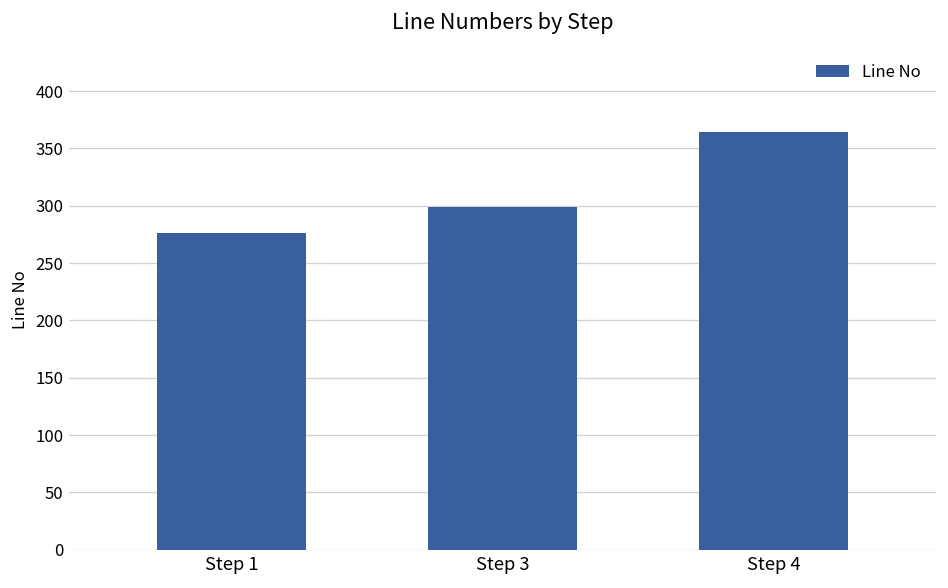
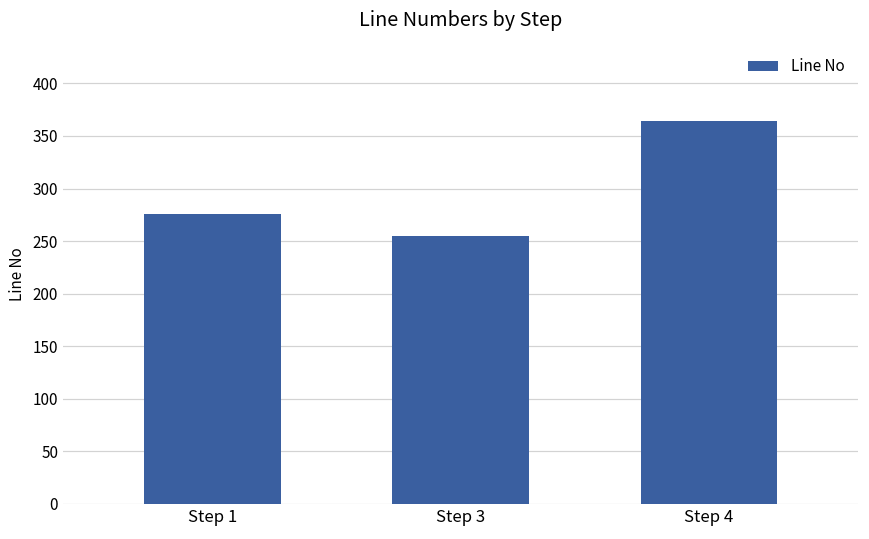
  {
    "Step 1": 280,
-   "Step 3": 300,
+   "Step 3": 260,
    "Step 4": 360
  }
